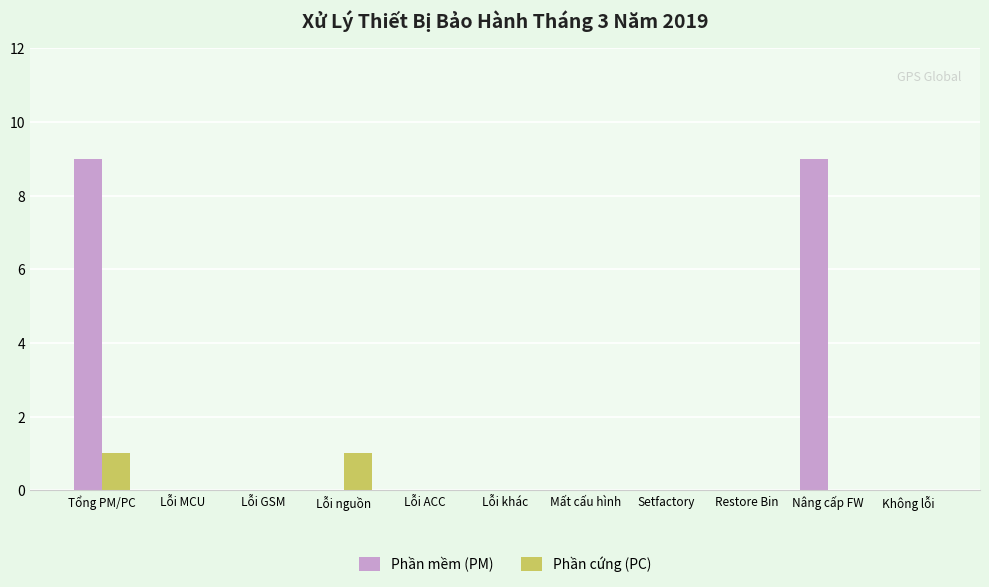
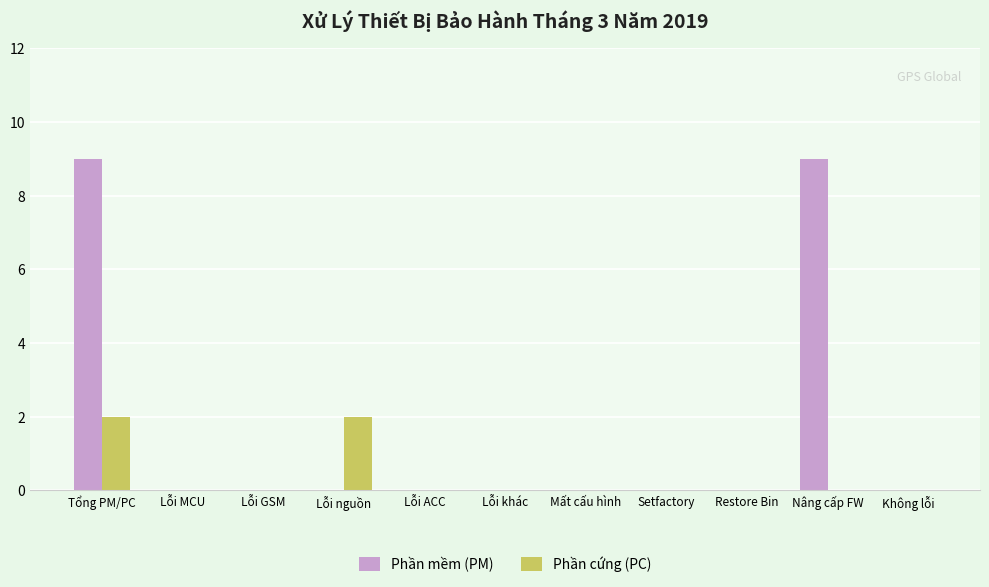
  {
    "Phần mềm (PM)": {
      "Tổng PM/PC": 9,
      "Lỗi MCU": 0,
      "Lỗi GSM": 0,
      "Lỗi nguồn": 0,
      "Lỗi ACC": 0,
      "Lỗi khác": 0,
      "Mất cấu hình": 0,
      "Setfactory": 0,
      "Restore Bin": 0,
      "Nâng cấp FW": 9,
      "Không lỗi": 0
    },
    "Phần cứng (PC)": {
-     "Tổng PM/PC": 1,
+     "Tổng PM/PC": 2,
      "Lỗi MCU": 0,
      "Lỗi GSM": 0,
-     "Lỗi nguồn": 1,
+     "Lỗi nguồn": 2,
      "Lỗi ACC": 0,
      "Lỗi khác": 0,
      "Mất cấu hình": 0,
      "Setfactory": 0,
      "Restore Bin": 0,
      "Nâng cấp FW": 0,
      "Không lỗi": 0
    }
  }
